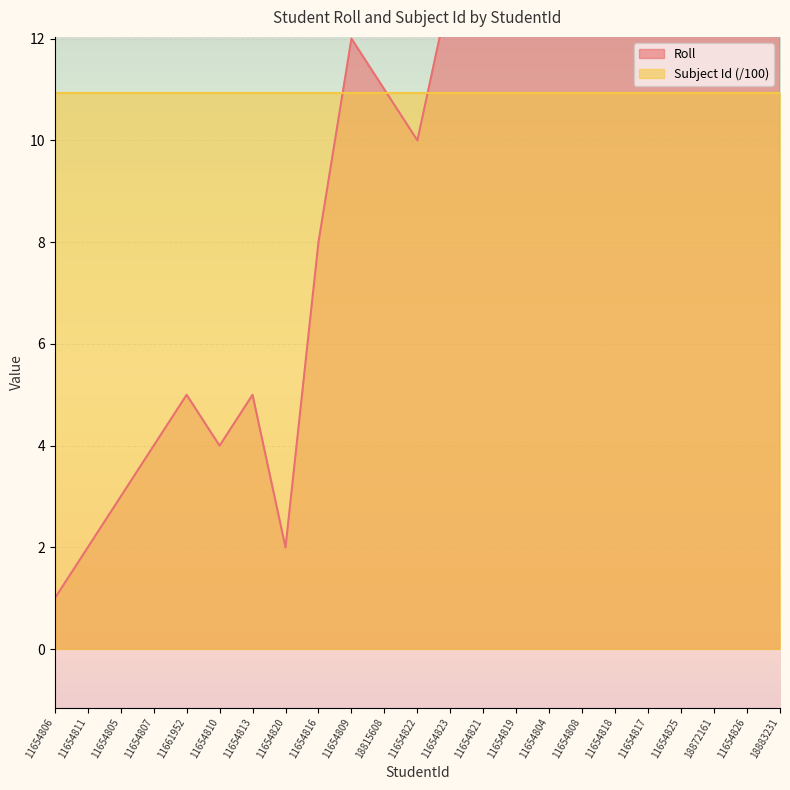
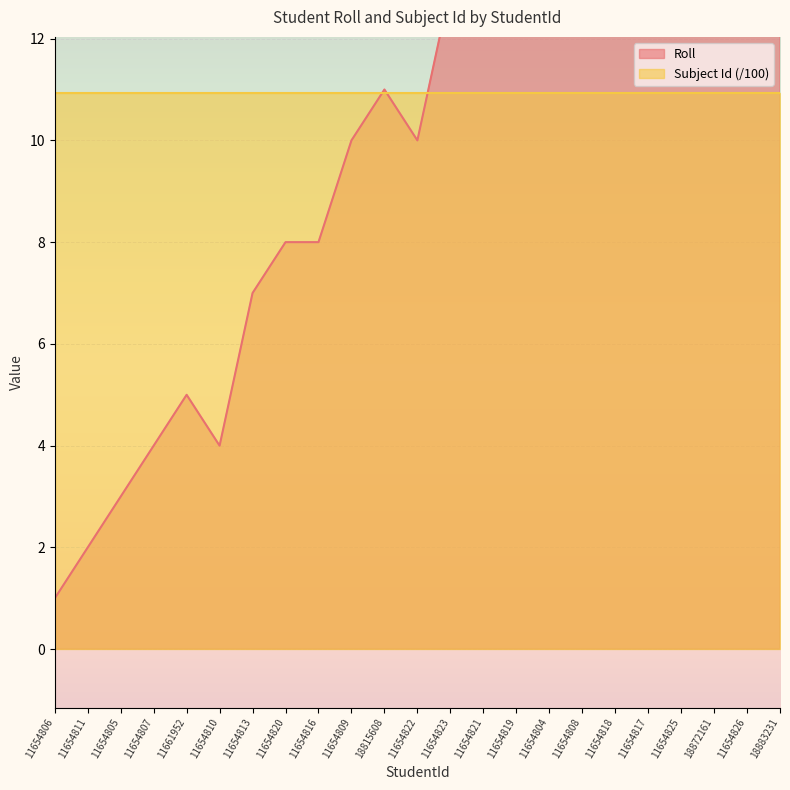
  {
    "Roll": {
      "11654806": 1,
      "11654811": 2,
      "11654805": 3,
      "11654807": 4,
      "11661952": 5,
      "11654810": 4,
-     "11654813": 5,
-     "11654820": 2,
+     "11654813": 7,
+     "11654820": 8,
      "11654816": 8,
-     "11654809": 12,
+     "11654809": 10,
      "18815608": 11,
      "11654822": 10
    },
    "Subject Id (/100)": {
      "11654806": 10.9,
      "11654811": 10.9,
      "11654805": 10.9,
      "11654807": 10.9,
      "11661952": 10.9,
      "11654810": 10.9,
      "11654813": 10.9,
      "11654820": 10.9,
      "11654816": 10.9,
      "11654809": 10.9,
      "18815608": 10.9,
      "11654822": 10.9,
      "11654823": 10.9,
      "11654821": 10.9,
      "11654819": 10.9,
      "11654804": 10.9,
      "11654808": 10.9,
      "11654818": 10.9,
      "11654817": 10.9,
      "11654825": 10.9,
      "18872161": 10.9,
      "11654826": 10.9,
      "18883231": 10.9
    }
  }
